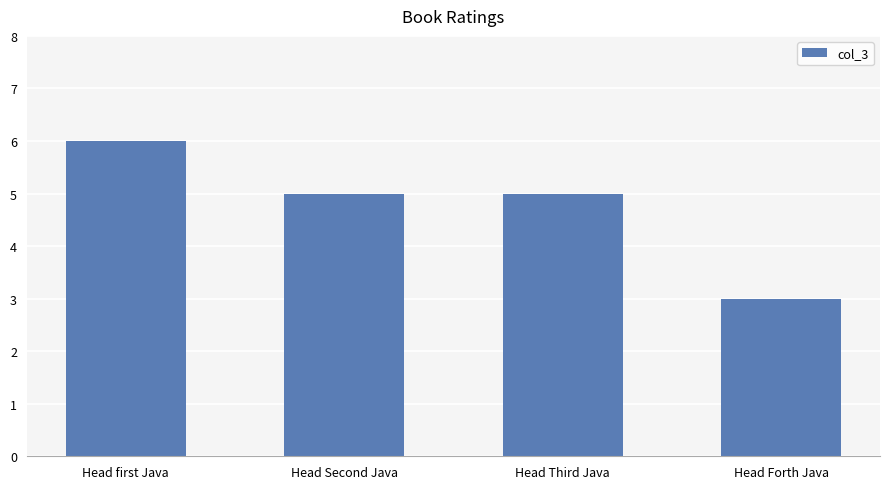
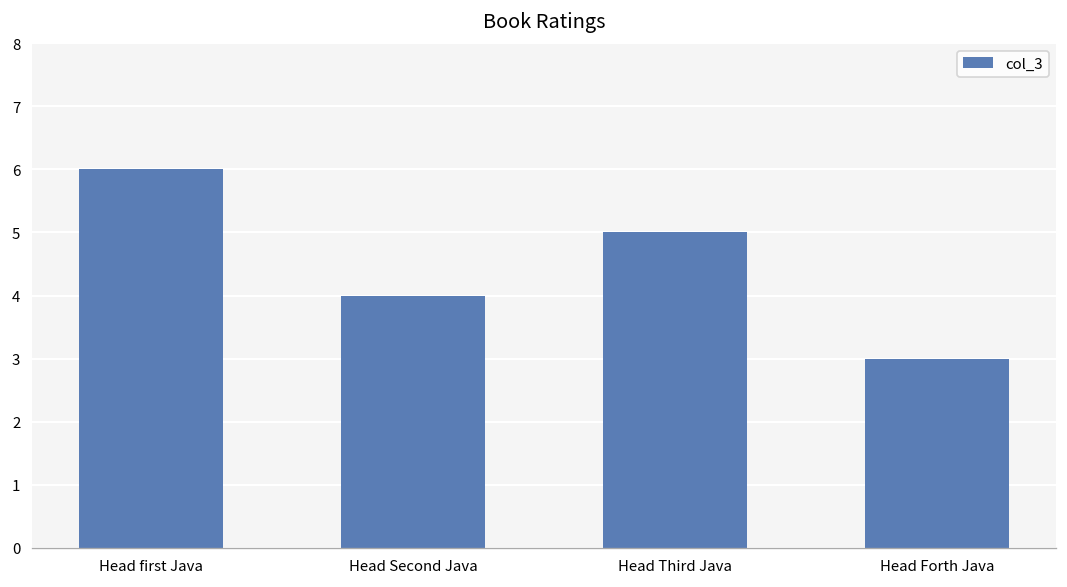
  {
    "Head first Java": 6,
-   "Head Second Java": 5,
+   "Head Second Java": 4,
    "Head Third Java": 5,
    "Head Forth Java": 3
  }
